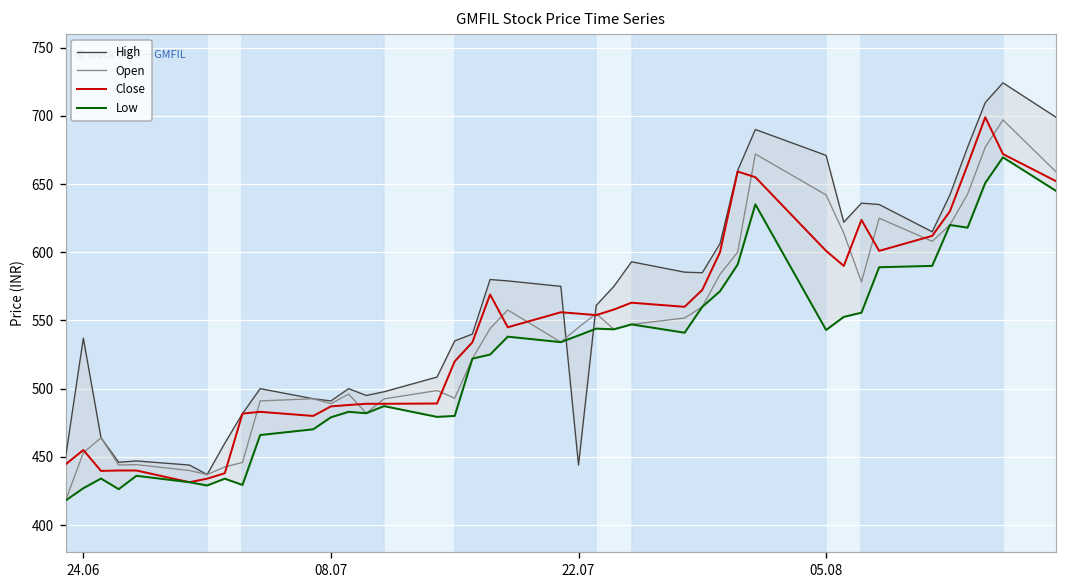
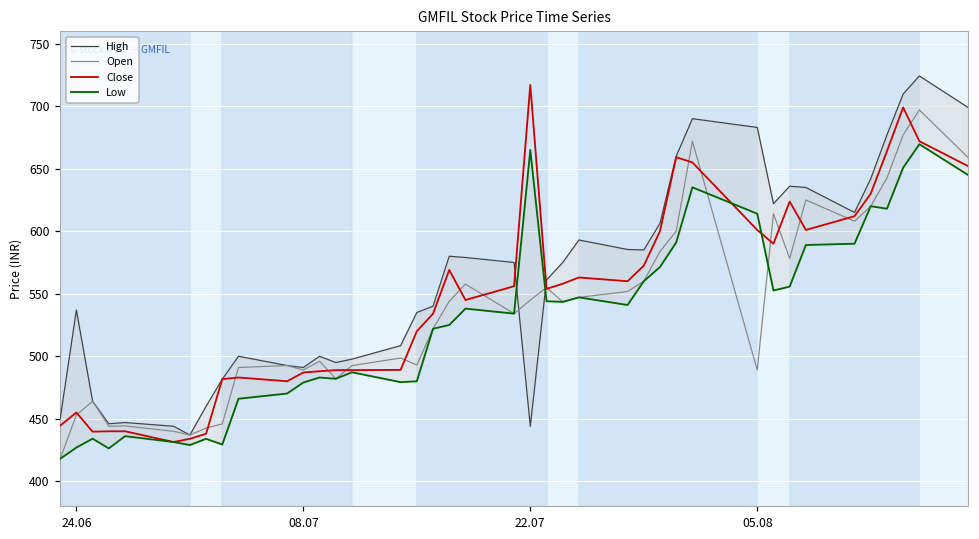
  {
    "High": {
      "22.07": 444,
-     "05.08": 671
+     "05.08": 683
    },
    "Open": {
      "22.07": 545,
-     "05.08": 642
+     "05.08": 489
    },
    "Close": {
-     "22.07": 555,
+     "22.07": 717,
      "05.08": 601
    },
    "Low": {
      "24.06": 427,
      "08.07": 479,
-     "22.07": 539,
-     "05.08": 543
+     "22.07": 665,
+     "05.08": 614
    }
  }
